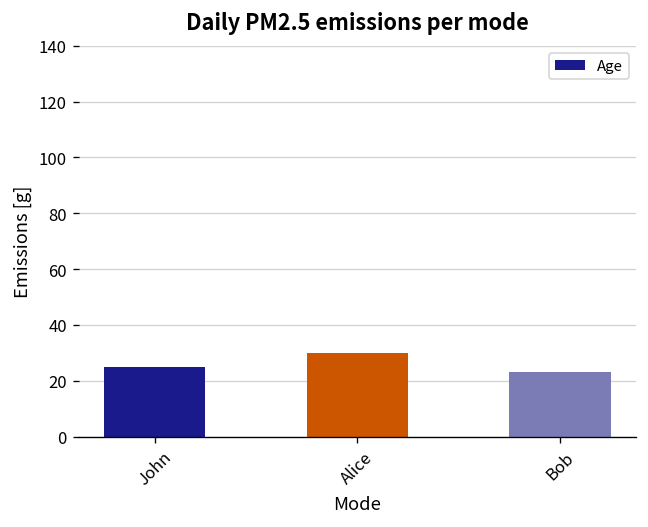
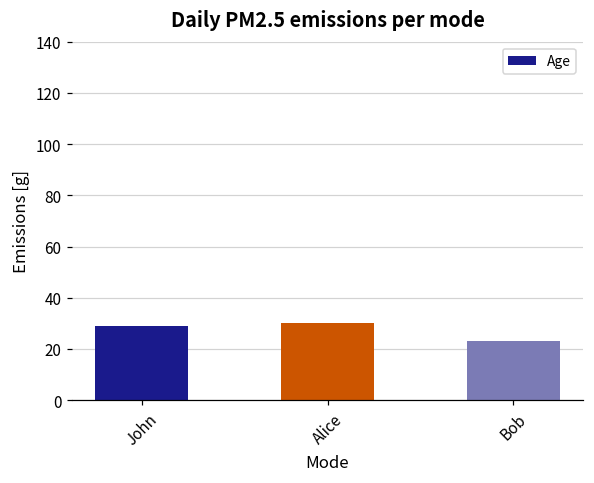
  {
-   "John": 25,
+   "John": 29,
    "Alice": 30,
    "Bob": 23
  }
